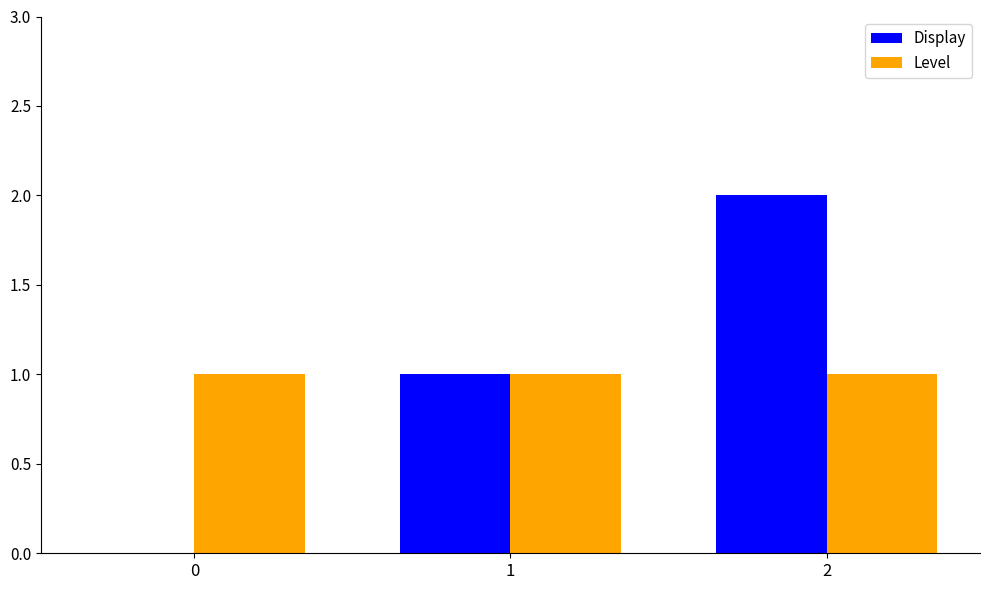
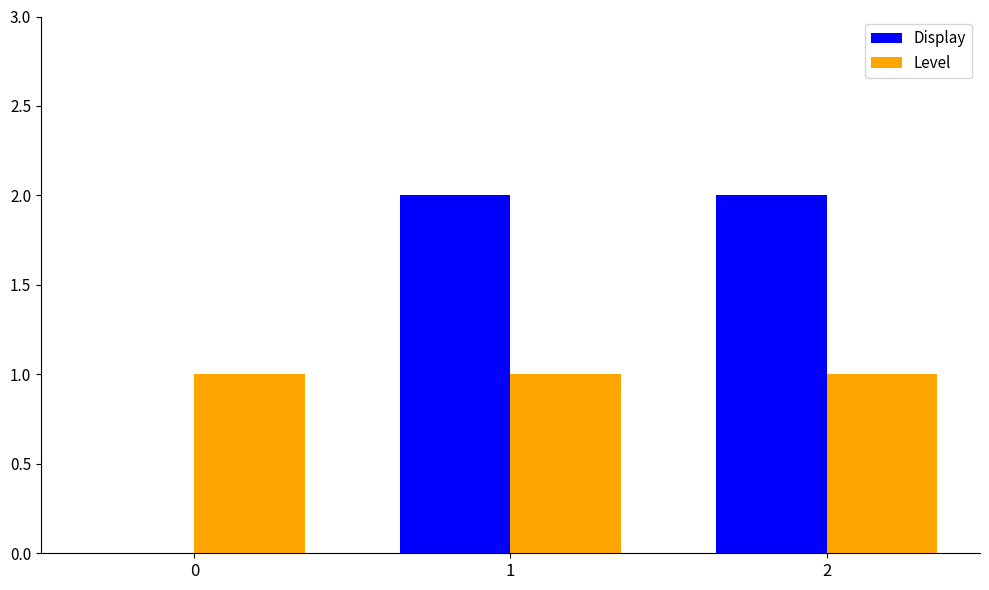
  {
    "Display": {
      "0": 0,
-     "1": 1,
+     "1": 2,
      "2": 2
    },
    "Level": {
      "0": 1,
      "1": 1,
      "2": 1
    }
  }
